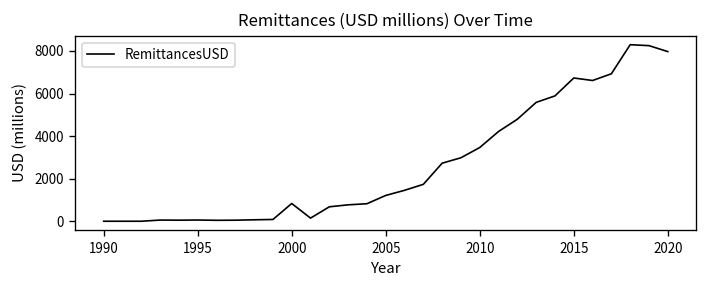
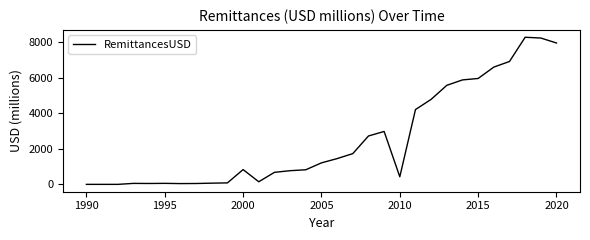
  {
    "1990": 0,
    "1995": 100,
    "2000": 800,
    "2005": 1200,
-   "2010": 3500,
-   "2015": 6700,
+   "2010": 400,
+   "2015": 6000,
    "2020": 8000
  }
